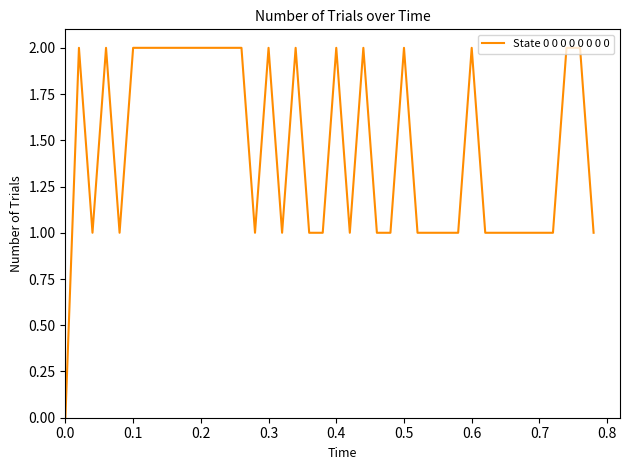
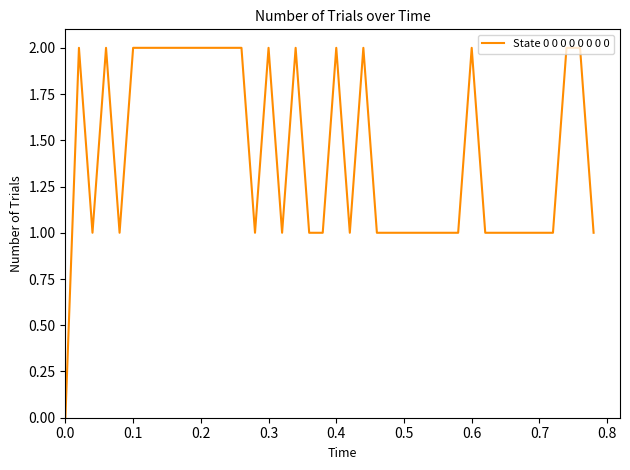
  {
    "0.0": 0,
    "0.1": 2,
    "0.2": 2,
    "0.3": 2,
    "0.4": 2,
-   "0.5": 2,
+   "0.5": 1,
    "0.6": 2,
    "0.7": 1
  }
